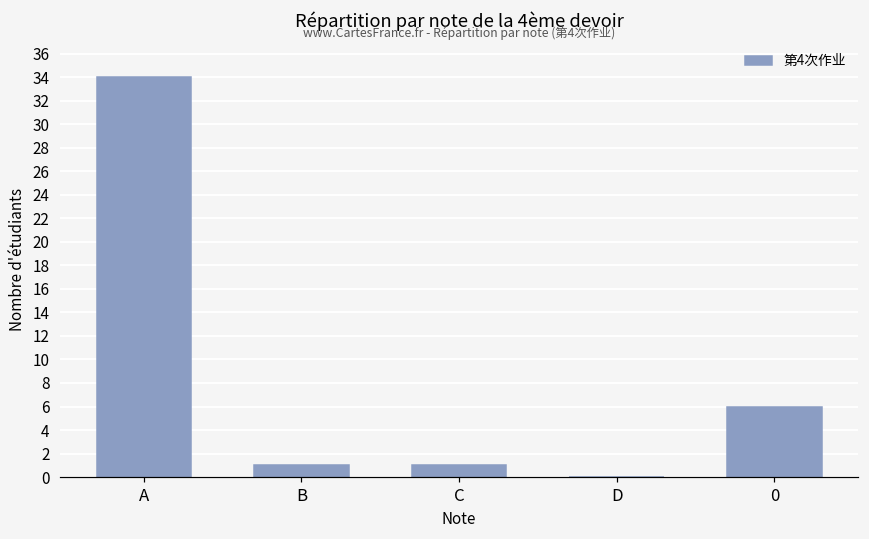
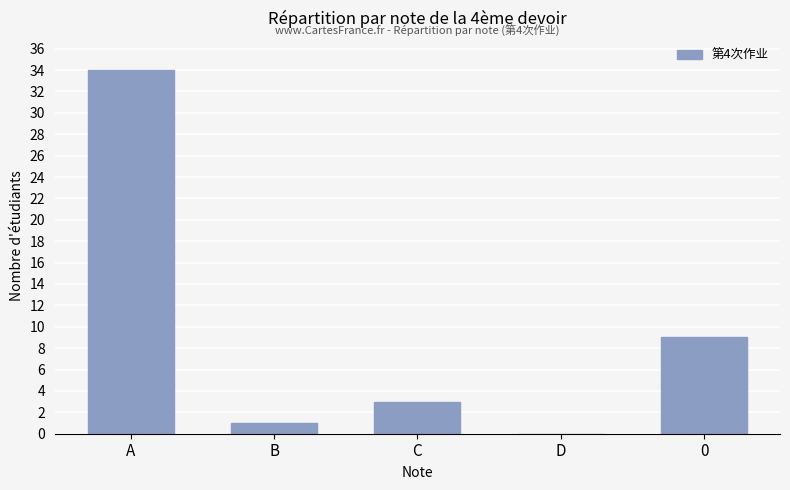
  {
    "A": 34,
    "B": 1,
-   "C": 1,
+   "C": 3,
    "D": 0,
-   "0": 6
+   "0": 9
  }
